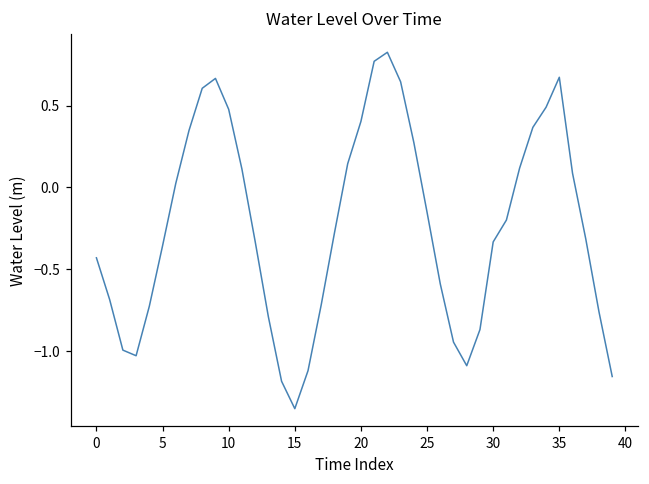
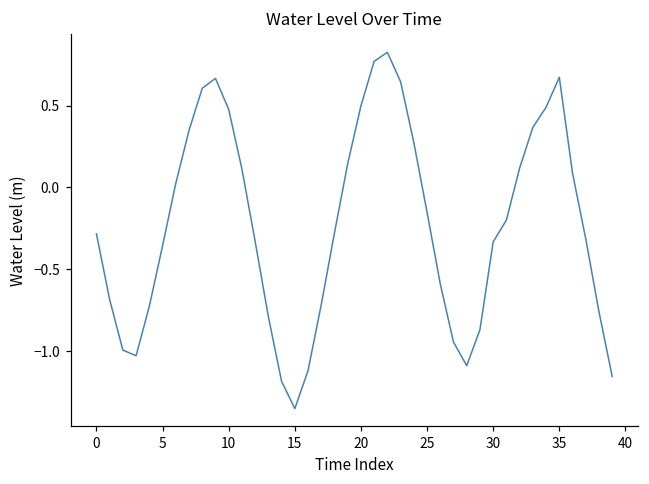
  {
-   "0": -0.43,
+   "0": -0.28,
    "5": -0.36,
    "10": 0.48,
    "15": -1.35,
-   "20": 0.40,
+   "20": 0.50,
    "25": -0.15,
    "30": -0.33,
    "35": 0.67
  }
